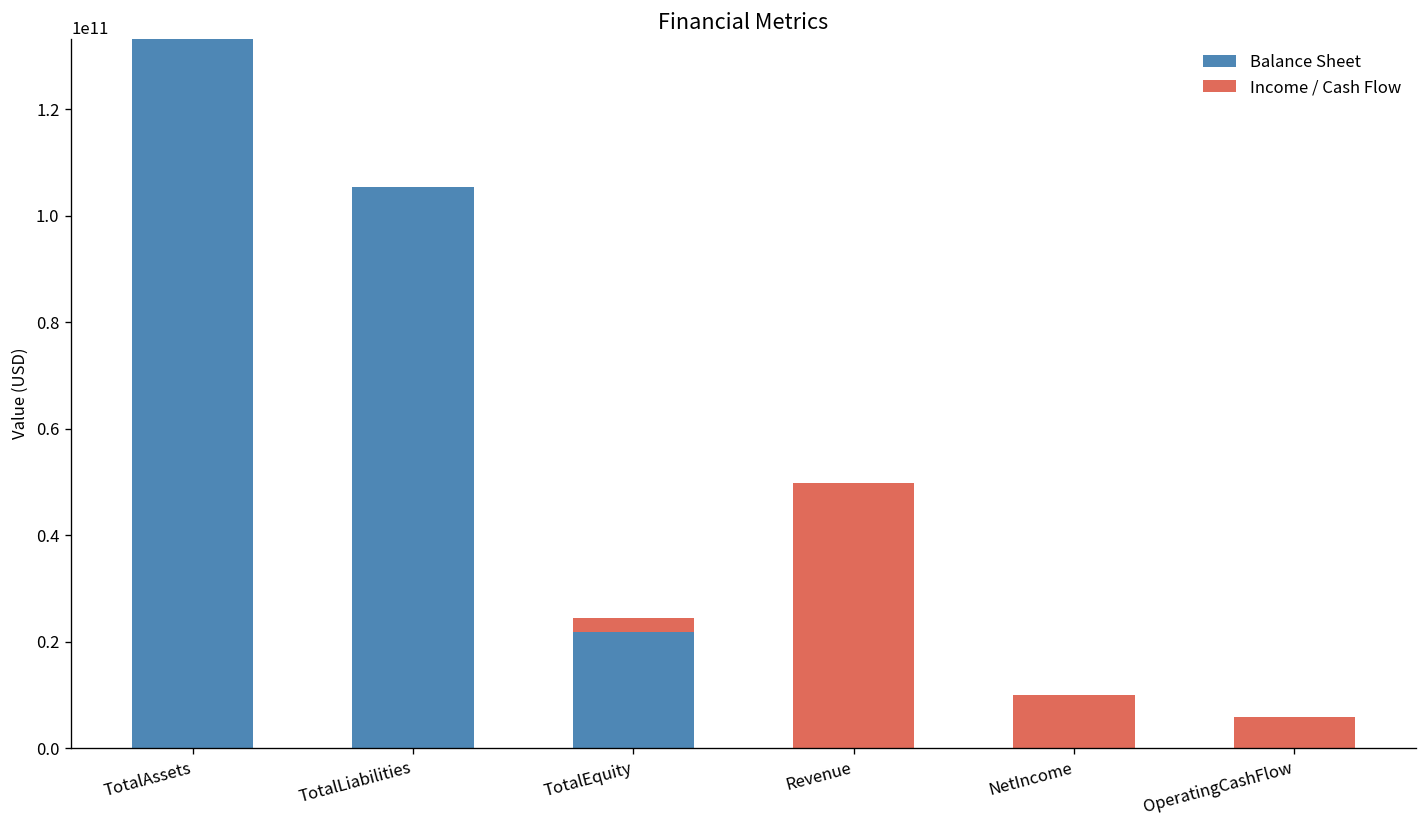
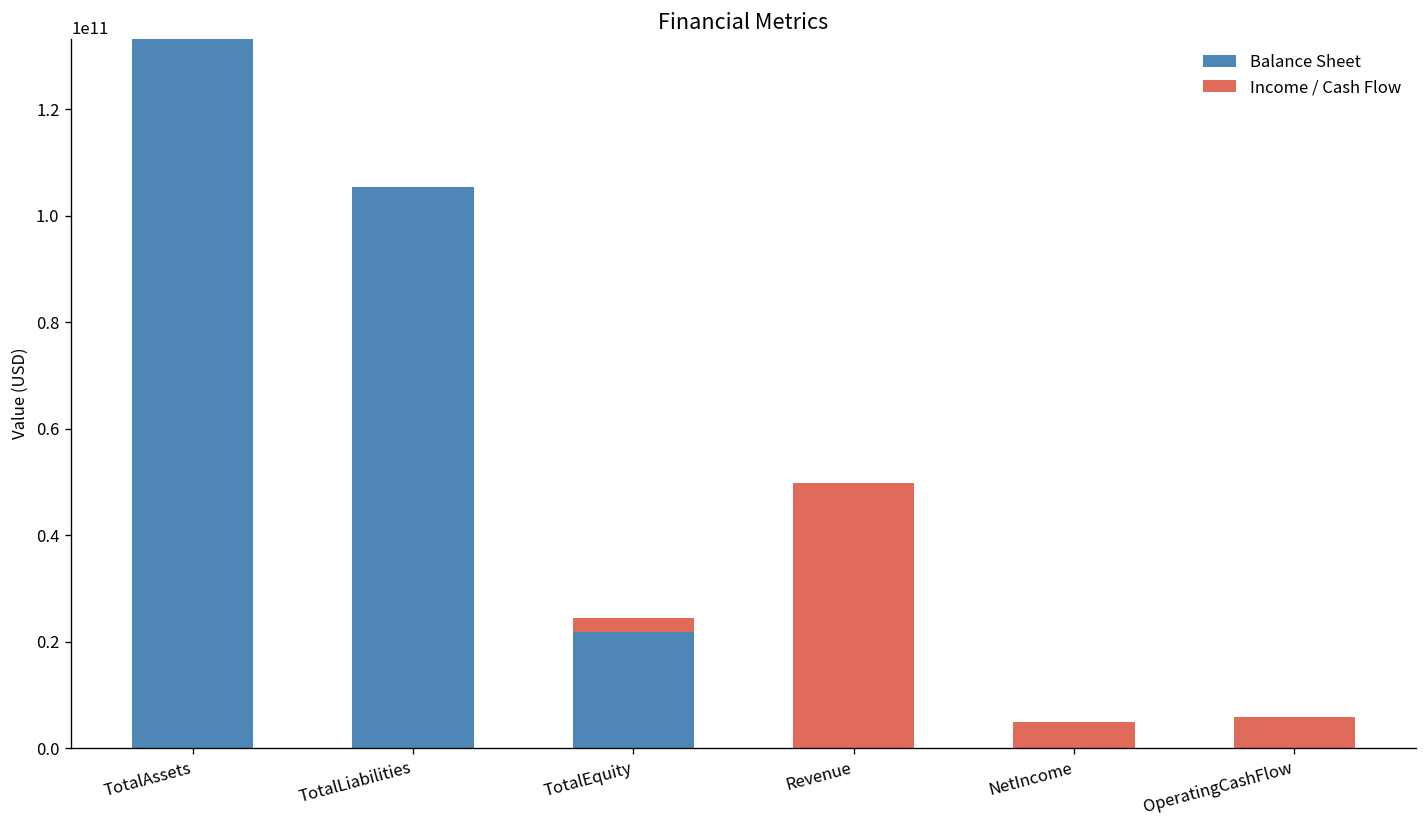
  {
    "Balance Sheet": {
      "TotalAssets": 133000000000,
      "TotalLiabilities": 105000000000,
      "TotalEquity": 22000000000,
      "Revenue": 0,
      "NetIncome": 0,
      "OperatingCashFlow": 0
    },
    "Income / Cash Flow": {
      "TotalAssets": 0,
      "TotalLiabilities": 0,
      "TotalEquity": 3000000000,
      "Revenue": 50000000000,
-     "NetIncome": 10000000000,
+     "NetIncome": 5000000000,
      "OperatingCashFlow": 6000000000
    }
  }
